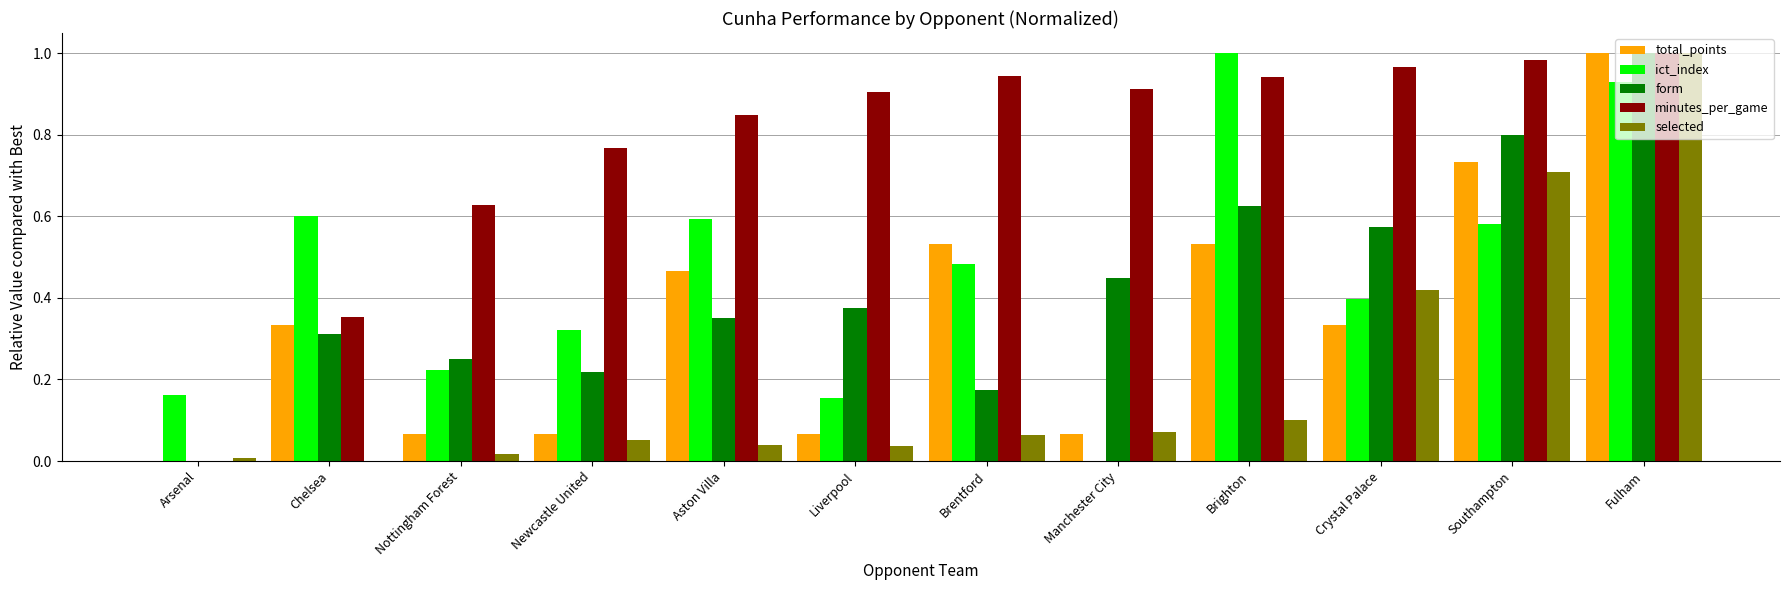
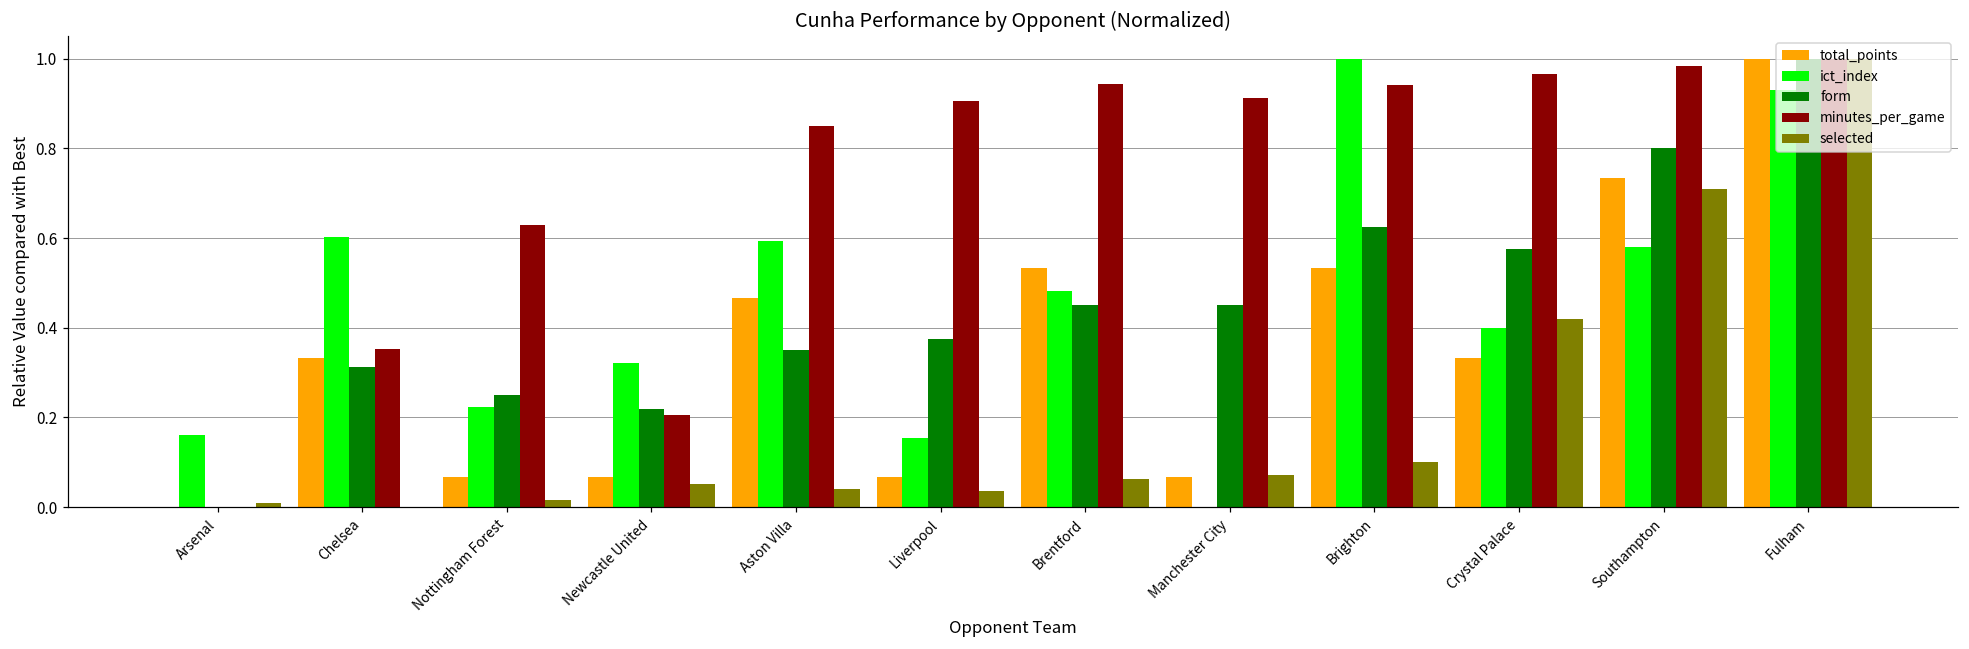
  {
    "total_points": {
      "Arsenal": 0.00,
      "Chelsea": 0.33,
      "Nottingham Forest": 0.07,
      "Newcastle United": 0.07,
      "Aston Villa": 0.47,
      "Liverpool": 0.07,
      "Brentford": 0.53,
      "Manchester City": 0.07,
      "Brighton": 0.53,
      "Crystal Palace": 0.33,
      "Southampton": 0.73,
      "Fulham": 1.00
    },
    "ict_index": {
      "Arsenal": 0.16,
      "Chelsea": 0.60,
      "Nottingham Forest": 0.22,
      "Newcastle United": 0.32,
      "Aston Villa": 0.59,
      "Liverpool": 0.15,
      "Brentford": 0.48,
      "Manchester City": 0.00,
      "Brighton": 1.00,
      "Crystal Palace": 0.40,
      "Southampton": 0.58
    },
    "form": {
      "Arsenal": 0.00,
      "Chelsea": 0.31,
      "Nottingham Forest": 0.25,
      "Newcastle United": 0.22,
      "Aston Villa": 0.35,
      "Liverpool": 0.38,
-     "Brentford": 0.18,
+     "Brentford": 0.45,
      "Manchester City": 0.45,
      "Brighton": 0.63,
      "Crystal Palace": 0.58,
      "Southampton": 0.80
    },
    "minutes_per_game": {
      "Arsenal": 0.00,
      "Chelsea": 0.35,
      "Nottingham Forest": 0.63,
-     "Newcastle United": 0.77,
+     "Newcastle United": 0.21,
      "Aston Villa": 0.85,
      "Liverpool": 0.91,
      "Brentford": 0.94,
      "Manchester City": 0.91,
      "Brighton": 0.94,
      "Crystal Palace": 0.97,
      "Southampton": 0.98
    },
    "selected": {
      "Arsenal": 0.01,
      "Chelsea": 0.00,
      "Nottingham Forest": 0.02,
      "Newcastle United": 0.05,
      "Aston Villa": 0.04,
      "Liverpool": 0.04,
      "Brentford": 0.06,
      "Manchester City": 0.07,
      "Brighton": 0.10,
      "Crystal Palace": 0.42,
      "Southampton": 0.71
    }
  }
